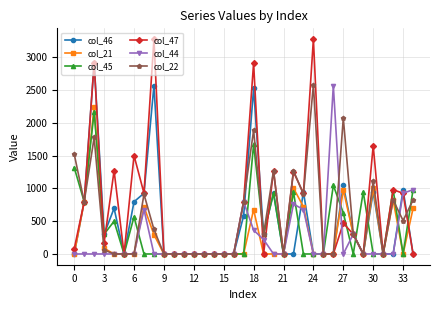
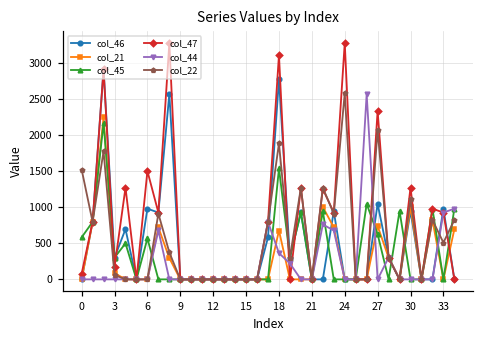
  {
    "col_46": {
-     "6": 800,
-     "18": 2500,
+     "6": 1000,
+     "18": 2800,
      "27": 1000,
      "30": 900,
      "33": 1000
    },
    "col_21": {
      "18": 700,
-     "27": 1000,
+     "27": 700,
      "30": 1000
    },
    "col_45": {
-     "0": 1300,
+     "0": 600,
      "6": 600,
-     "18": 1700,
+     "18": 1500,
      "27": 600
    },
    "col_47": {
      "0": 100,
      "3": 200,
      "6": 1500,
-     "18": 2900,
+     "18": 3100,
      "24": 3300,
-     "27": 500,
-     "30": 1700
+     "27": 2300,
+     "30": 1300
    },
    "col_44": {
      "3": 0,
      "18": 400,
      "27": 0
    },
    "col_22": {
      "0": 1500,
      "18": 1900,
      "24": 2600,
      "27": 2100,
      "30": 1100,
      "33": 500
    }
  }
